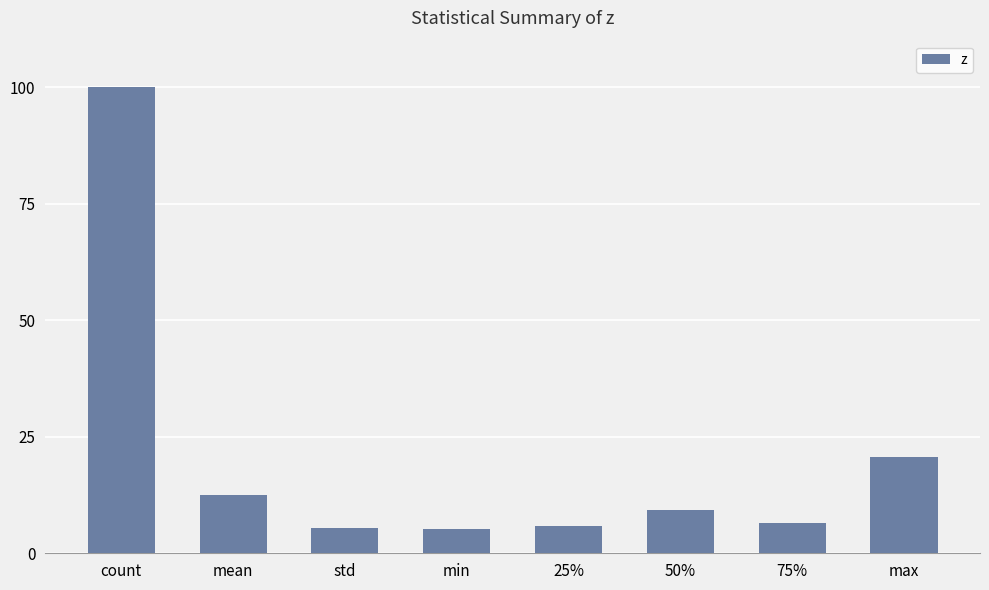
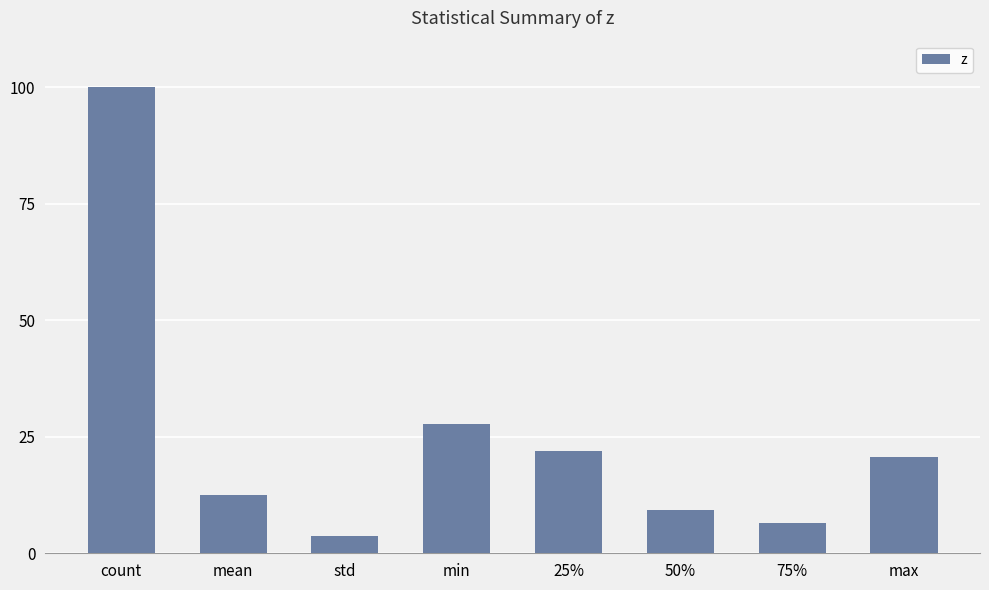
  {
    "count": 100,
    "mean": 13,
-   "std": 5,
-   "min": 5,
-   "25%": 6,
+   "std": 4,
+   "min": 28,
+   "25%": 22,
    "50%": 9,
    "75%": 7,
    "max": 21
  }
